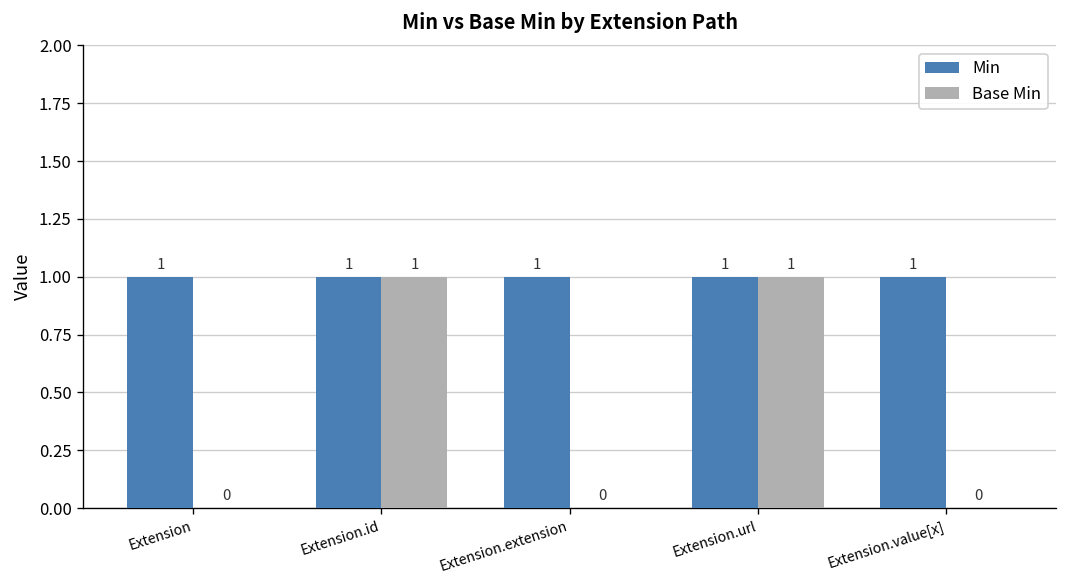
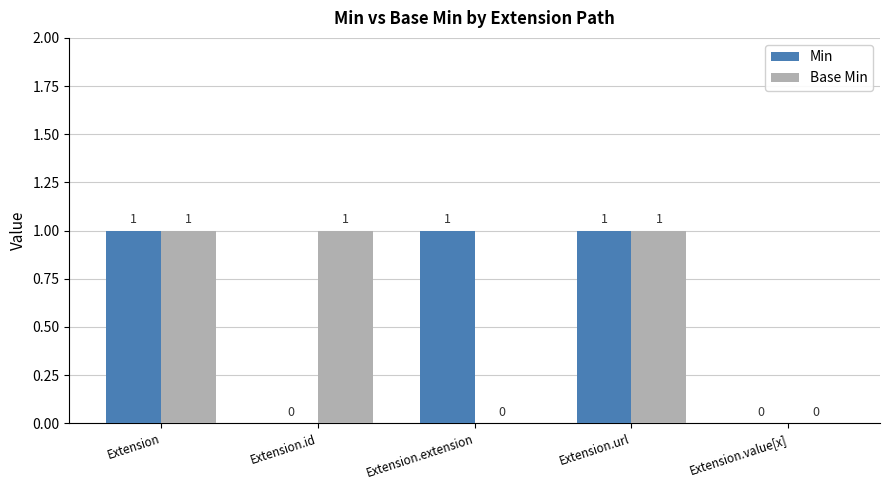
  {
    "Min": {
      "Extension": 1,
-     "Extension.id": 1,
+     "Extension.id": 0,
      "Extension.extension": 1,
      "Extension.url": 1,
-     "Extension.value[x]": 1
+     "Extension.value[x]": 0
    },
    "Base Min": {
-     "Extension": 0,
+     "Extension": 1,
      "Extension.id": 1,
      "Extension.extension": 0,
      "Extension.url": 1,
      "Extension.value[x]": 0
    }
  }
